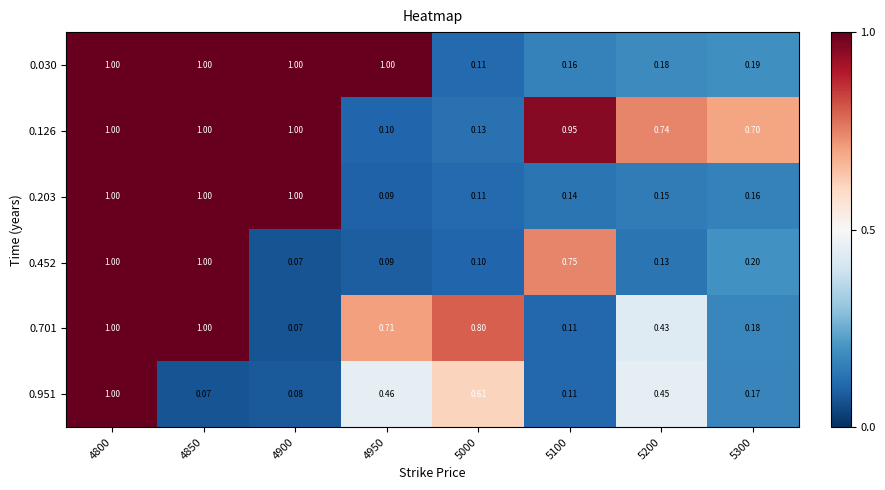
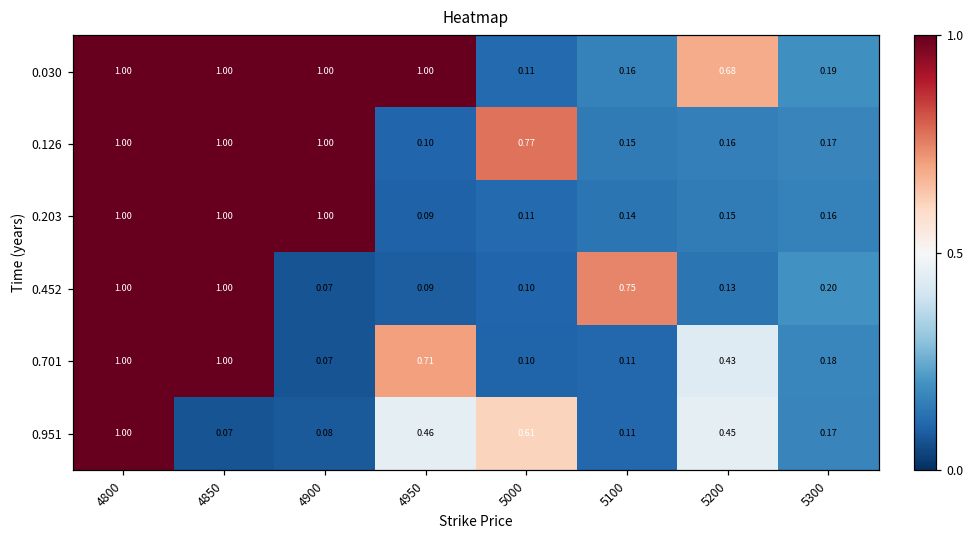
  {
    "0.030": {
      "4800": 1.00,
      "4850": 1.00,
      "4900": 1.00,
      "4950": 1.00,
      "5000": 0.11,
      "5100": 0.16,
-     "5200": 0.18,
+     "5200": 0.68,
      "5300": 0.19
    },
    "0.126": {
      "4800": 1.00,
      "4850": 1.00,
      "4900": 1.00,
      "4950": 0.10,
-     "5000": 0.13,
-     "5100": 0.95,
-     "5200": 0.74,
-     "5300": 0.70
+     "5000": 0.77,
+     "5100": 0.15,
+     "5200": 0.16,
+     "5300": 0.17
    },
    "0.203": {
      "4800": 1.00,
      "4850": 1.00,
      "4900": 1.00,
      "4950": 0.09,
      "5000": 0.11,
      "5100": 0.14,
      "5200": 0.15,
      "5300": 0.16
    },
    "0.452": {
      "4800": 1.00,
      "4850": 1.00,
      "4900": 0.07,
      "4950": 0.09,
      "5000": 0.10,
      "5100": 0.75,
      "5200": 0.13,
      "5300": 0.20
    },
    "0.701": {
      "4800": 1.00,
      "4850": 1.00,
      "4900": 0.07,
      "4950": 0.71,
-     "5000": 0.80,
+     "5000": 0.10,
      "5100": 0.11,
      "5200": 0.43,
      "5300": 0.18
    },
    "0.951": {
      "4800": 1.00,
      "4850": 0.07,
      "4900": 0.08,
      "4950": 0.46,
      "5000": 0.61,
      "5100": 0.11,
      "5200": 0.45,
      "5300": 0.17
    }
  }
